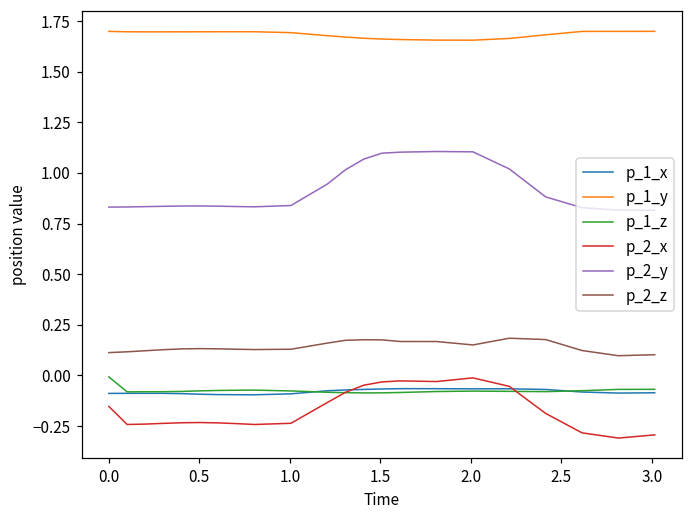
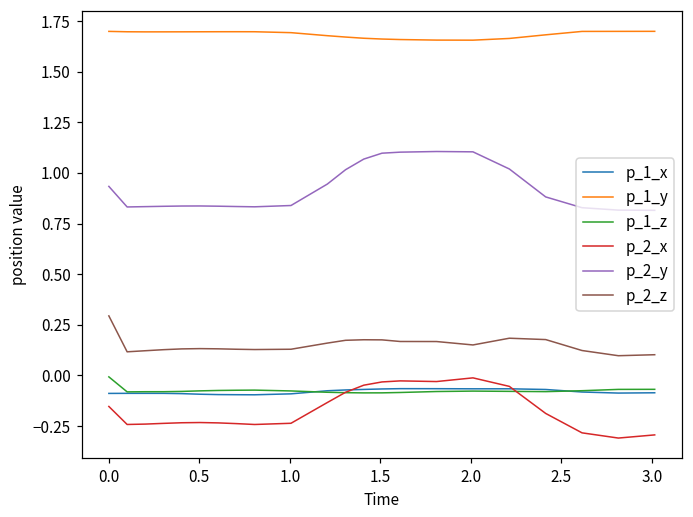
  {
    "p_1_x": {
      "0.0": -0.09
    },
    "p_1_y": {
      "0.0": 1.70
    },
    "p_1_z": {
      "0.0": -0.01
    },
    "p_2_x": {
      "0.0": -0.15
    },
    "p_2_y": {
-     "0.0": 0.83
+     "0.0": 0.93
    },
    "p_2_z": {
-     "0.0": 0.11
+     "0.0": 0.29
    }
  }
